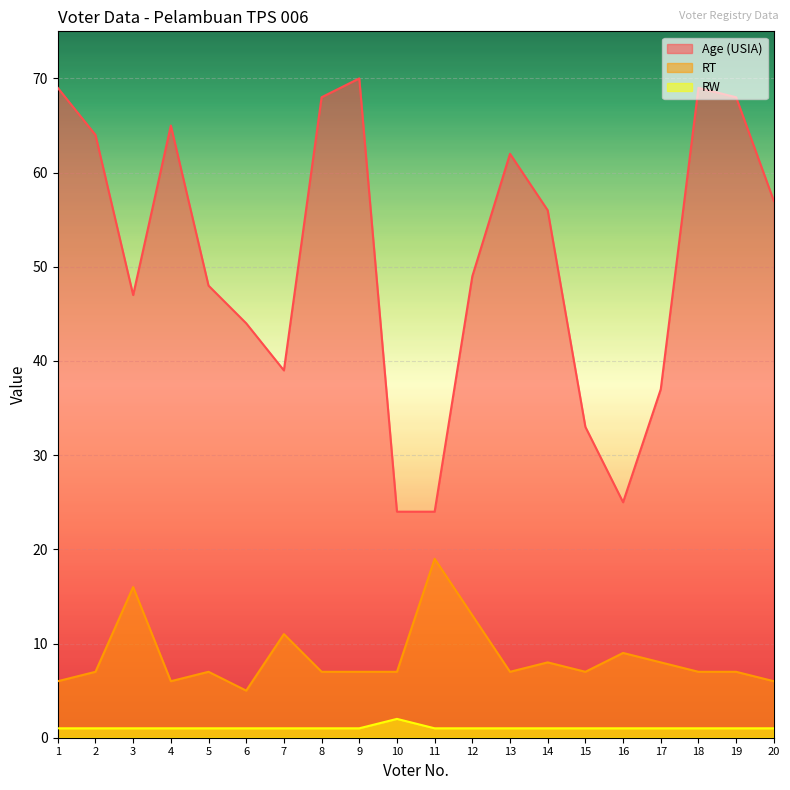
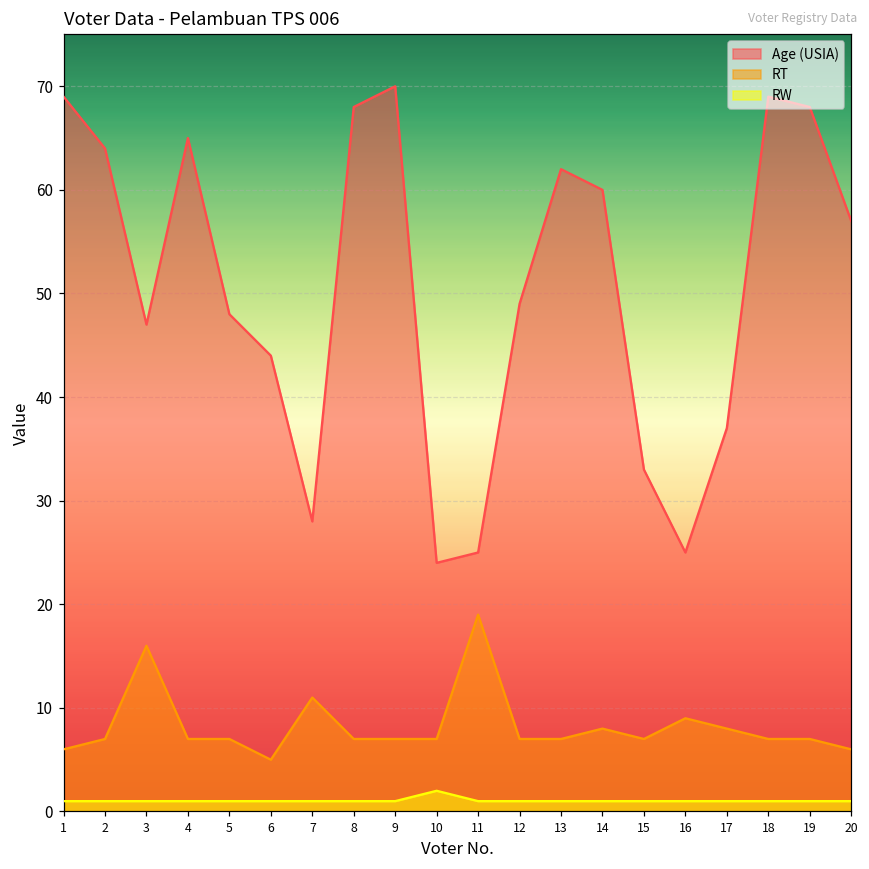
  {
    "Age (USIA)": {
      "1": 69,
      "2": 64,
      "3": 47,
      "4": 65,
      "5": 48,
      "6": 44,
-     "7": 39,
+     "7": 28,
      "8": 68,
      "9": 70,
      "10": 24,
-     "11": 24,
+     "11": 25,
      "12": 49,
      "13": 62,
-     "14": 56,
+     "14": 60,
      "15": 33,
      "16": 25,
      "17": 37,
      "20": 57
    },
    "RT": {
      "1": 6,
      "2": 7,
      "3": 16,
-     "4": 6,
+     "4": 7,
      "5": 7,
      "6": 5,
      "7": 11,
      "8": 7,
      "9": 7,
      "10": 7,
      "11": 19,
-     "12": 13,
+     "12": 7,
      "13": 7,
      "14": 8,
      "15": 7,
      "16": 9,
      "17": 8,
      "18": 7,
      "19": 7,
      "20": 6
    },
    "RW": {
      "1": 1,
      "2": 1,
      "3": 1,
      "4": 1,
      "5": 1,
      "6": 1,
      "7": 1,
      "8": 1,
      "9": 1,
      "10": 2,
      "11": 1,
      "12": 1,
      "13": 1,
      "14": 1,
      "15": 1,
      "16": 1,
      "17": 1,
      "18": 1,
      "19": 1,
      "20": 1
    }
  }
